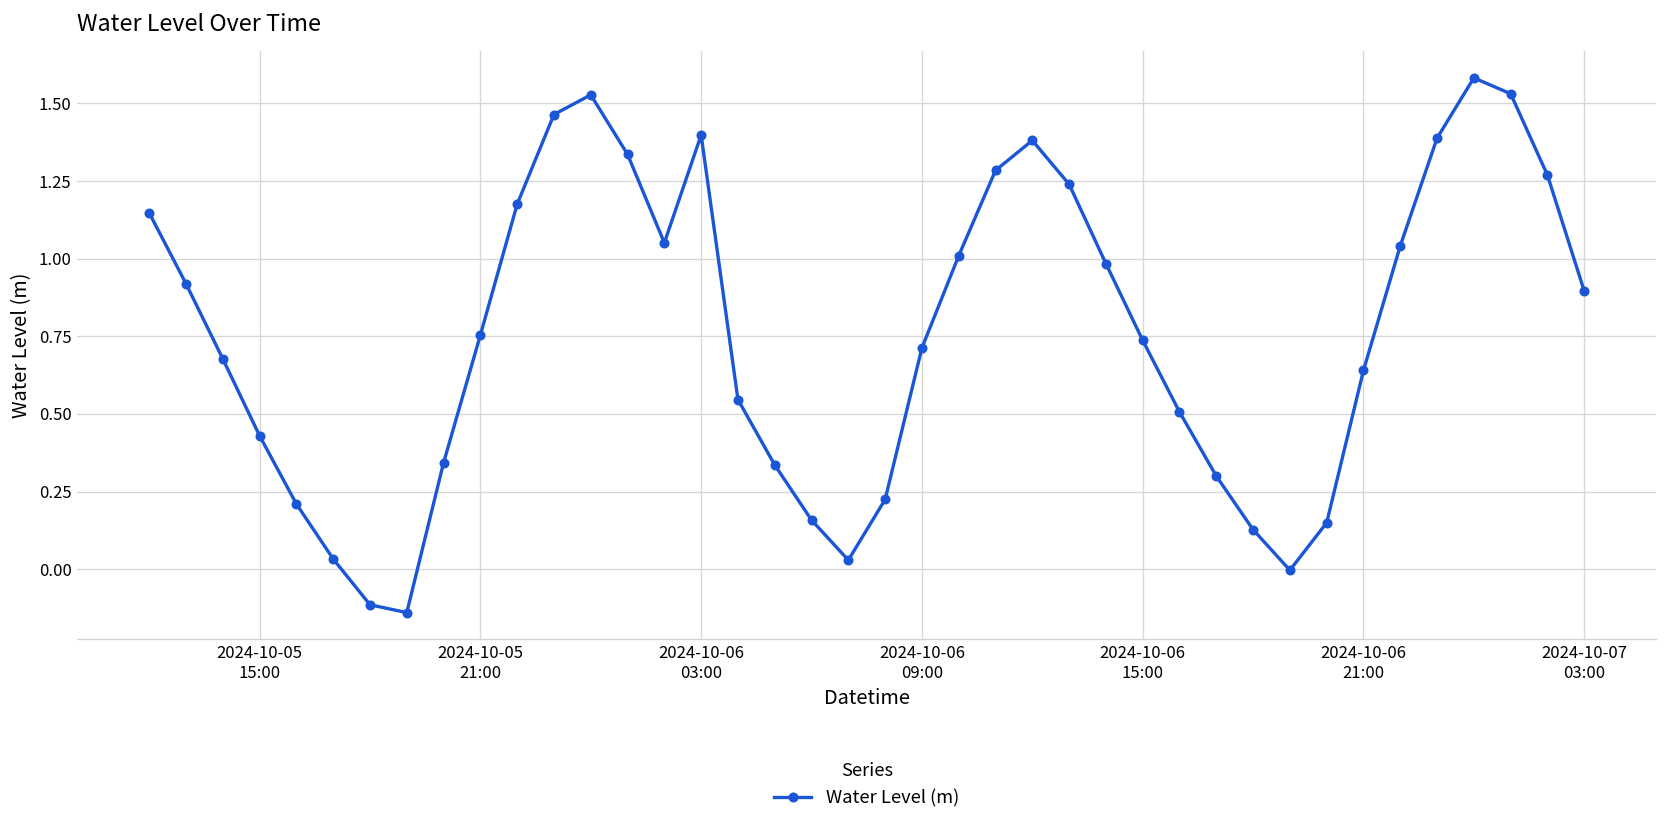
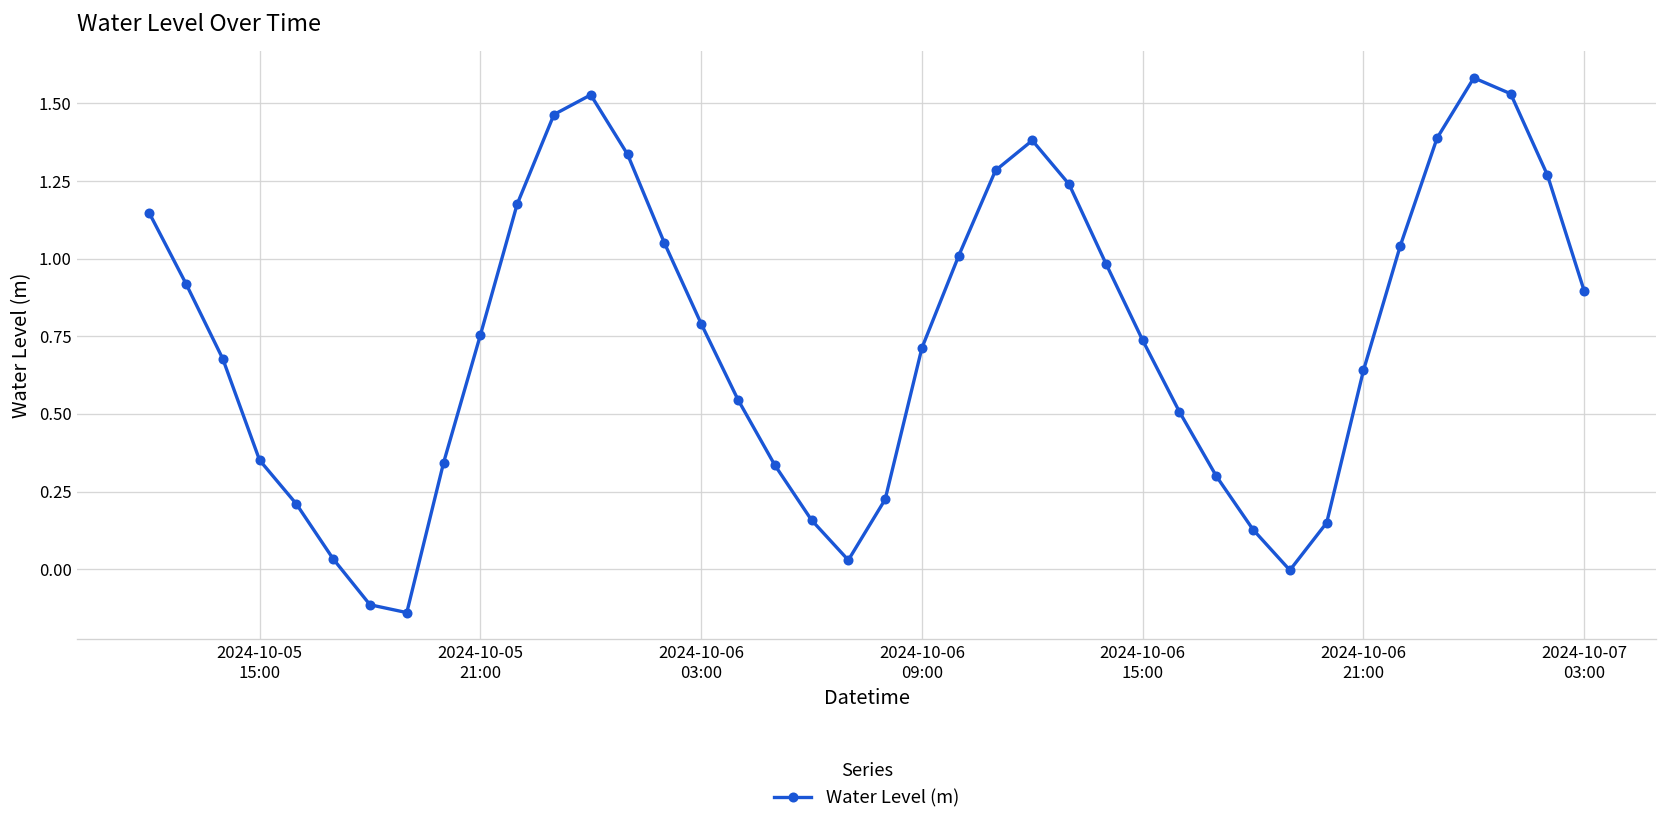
  {
-   "2024-10-05 15:00": 0.43,
+   "2024-10-05 15:00": 0.35,
    "2024-10-05 21:00": 0.75,
-   "2024-10-06 03:00": 1.40,
+   "2024-10-06 03:00": 0.79,
    "2024-10-06 09:00": 0.71,
    "2024-10-06 15:00": 0.74,
    "2024-10-06 21:00": 0.64,
    "2024-10-07 03:00": 0.90
  }
